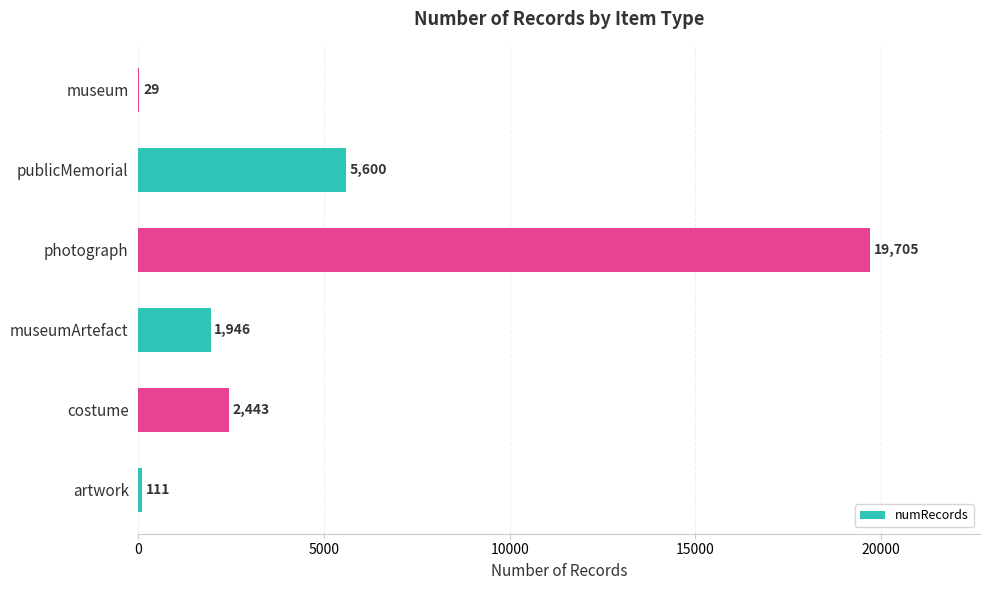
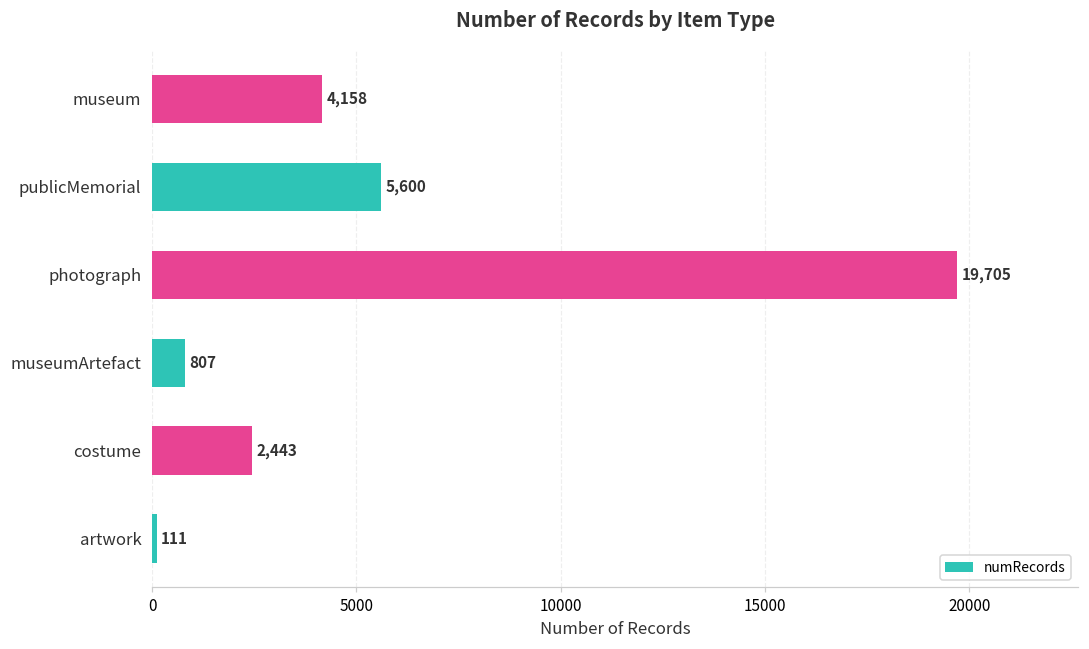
  {
-   "museum": "29",
+   "museum": "4,158",
    "publicMemorial": "5,600",
    "photograph": "19,705",
-   "museumArtefact": "1,946",
+   "museumArtefact": "807",
    "costume": "2,443"
  }
